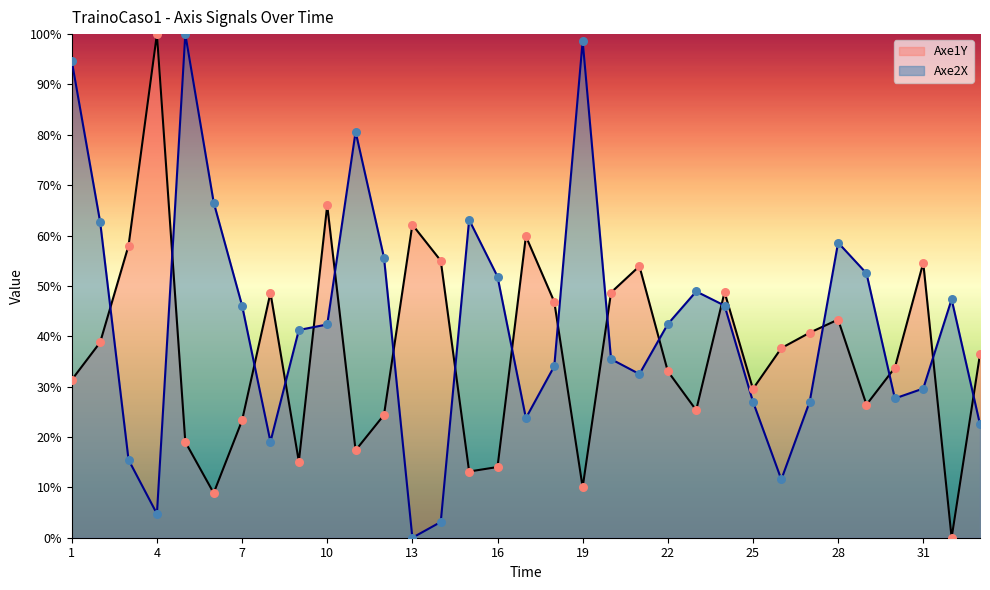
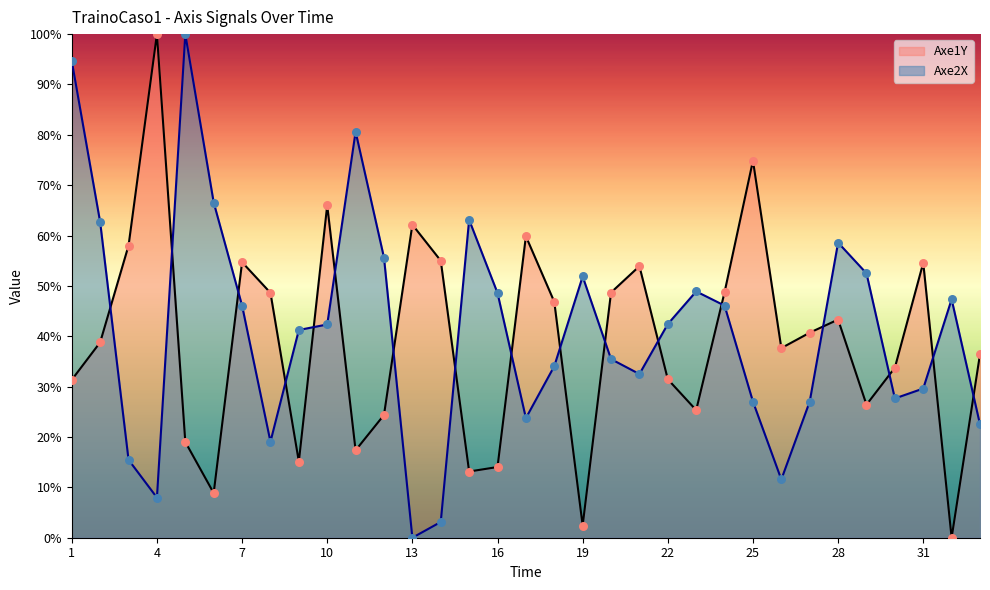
  {
    "Axe1Y": {
      "1": "31%",
      "4": "100%",
-     "7": "23%",
+     "7": "55%",
      "10": "66%",
      "13": "62%",
      "16": "14%",
-     "19": "10%",
-     "22": "33%",
-     "25": "30%",
+     "19": "2%",
+     "22": "31%",
+     "25": "75%",
      "28": "43%",
      "31": "55%"
    },
    "Axe2X": {
      "1": "95%",
-     "4": "5%",
+     "4": "8%",
      "7": "46%",
      "10": "42%",
      "13": "0%",
-     "16": "52%",
-     "19": "99%",
+     "16": "49%",
+     "19": "52%",
      "22": "42%",
      "25": "27%",
      "28": "59%",
      "31": "30%"
    }
  }
